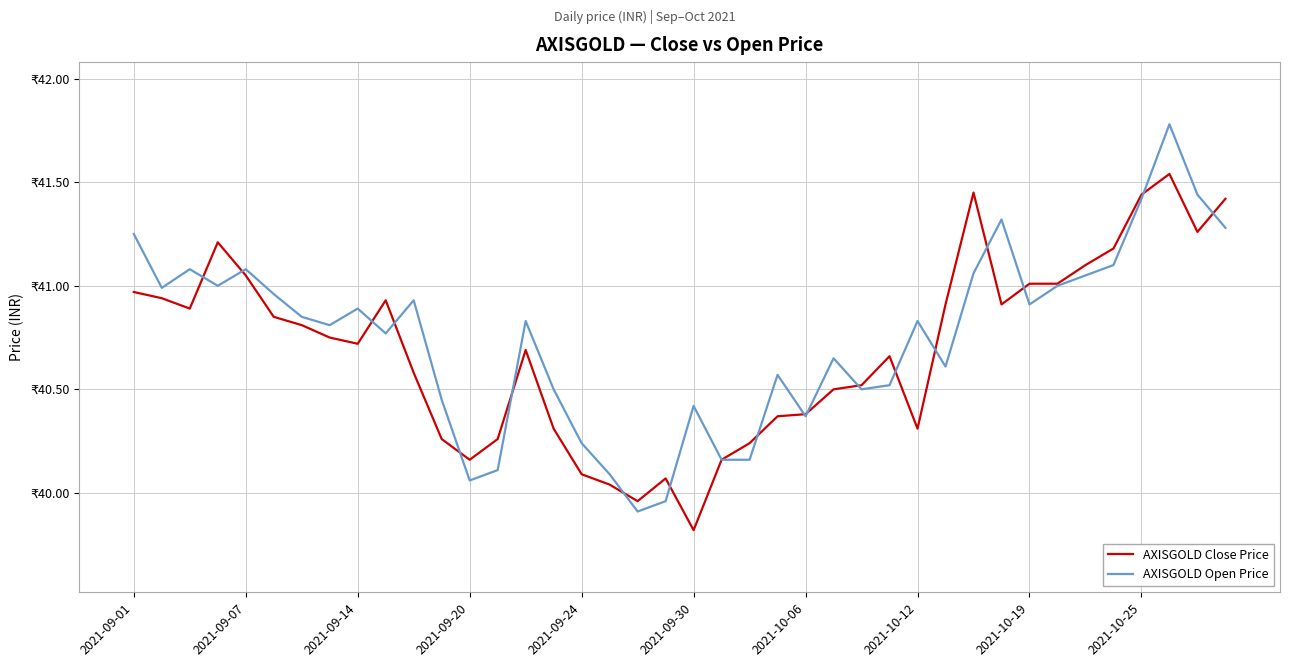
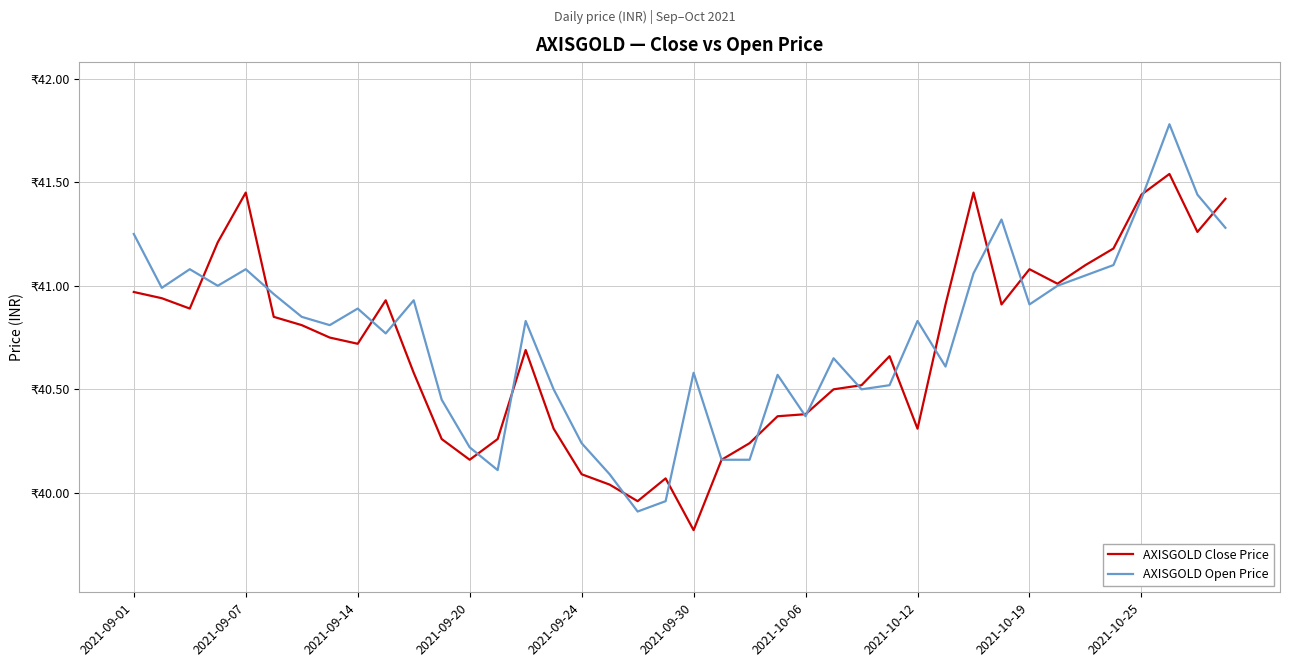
  {
    "AXISGOLD Close Price": {
      "2021-09-01": "₹40.97",
-     "2021-09-07": "₹41.05",
+     "2021-09-07": "₹41.45",
      "2021-09-14": "₹40.72",
      "2021-09-20": "₹40.16",
      "2021-09-24": "₹40.09",
      "2021-09-30": "₹39.82",
      "2021-10-12": "₹40.31",
-     "2021-10-19": "₹41.01",
+     "2021-10-19": "₹41.08",
      "2021-10-25": "₹41.44"
    },
    "AXISGOLD Open Price": {
      "2021-09-01": "₹41.25",
      "2021-09-07": "₹41.08",
      "2021-09-14": "₹40.89",
-     "2021-09-20": "₹40.06",
+     "2021-09-20": "₹40.22",
      "2021-09-24": "₹40.24",
-     "2021-09-30": "₹40.42",
+     "2021-09-30": "₹40.58",
      "2021-10-12": "₹40.83",
      "2021-10-19": "₹40.91",
      "2021-10-25": "₹41.42"
    }
  }
